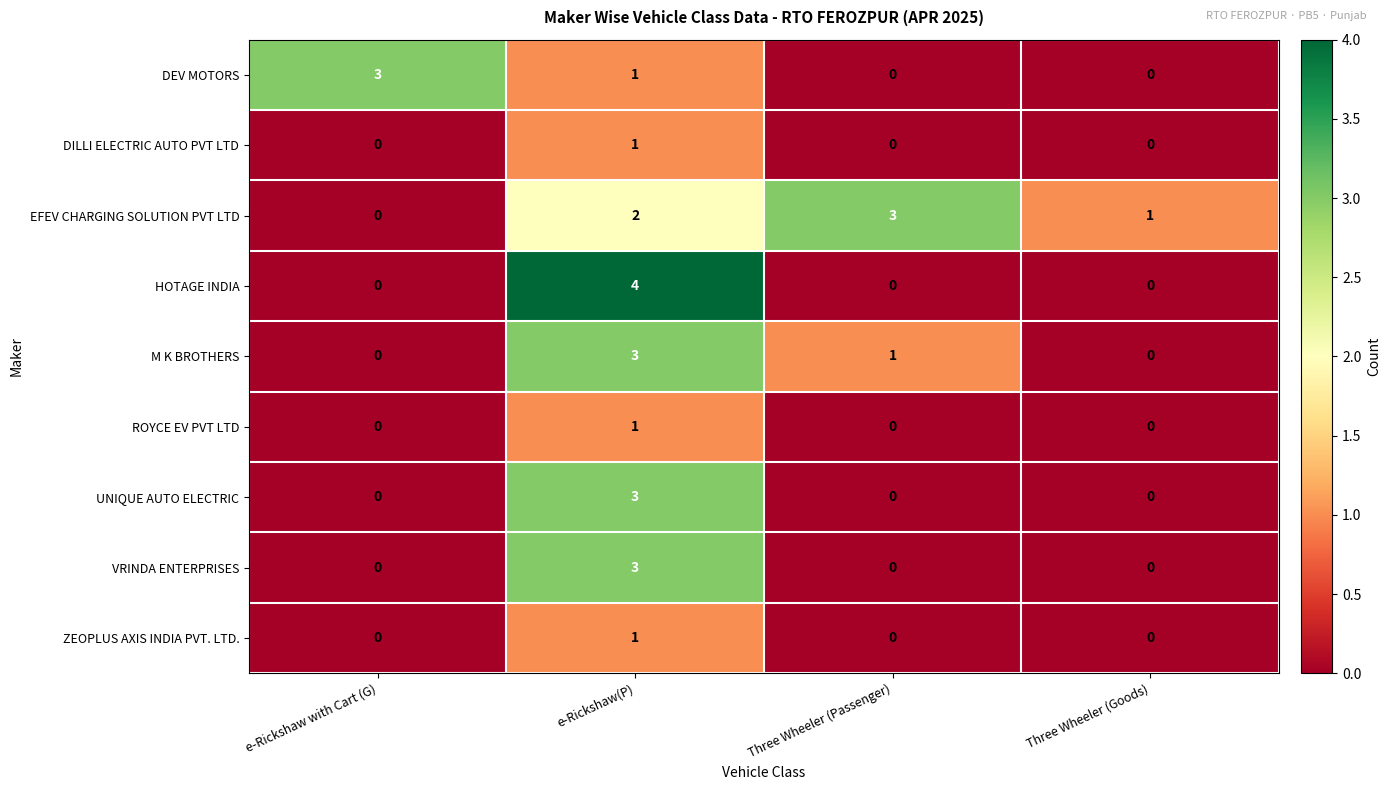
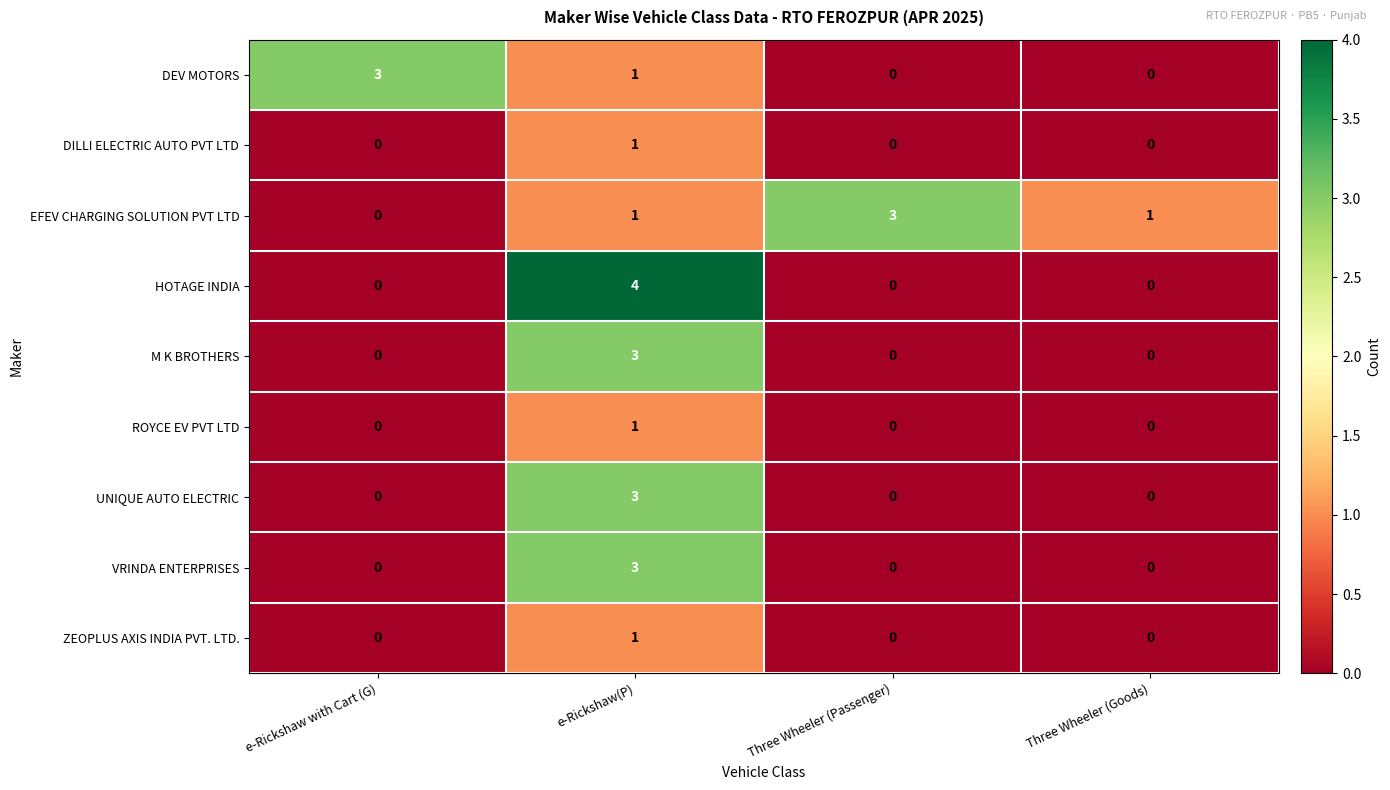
  {
    "DEV MOTORS": {
      "e-Rickshaw with Cart (G)": 3,
      "e-Rickshaw(P)": 1,
      "Three Wheeler (Passenger)": 0,
      "Three Wheeler (Goods)": 0
    },
    "DILLI ELECTRIC AUTO PVT LTD": {
      "e-Rickshaw with Cart (G)": 0,
      "e-Rickshaw(P)": 1,
      "Three Wheeler (Passenger)": 0,
      "Three Wheeler (Goods)": 0
    },
    "EFEV CHARGING SOLUTION PVT LTD": {
      "e-Rickshaw with Cart (G)": 0,
-     "e-Rickshaw(P)": 2,
+     "e-Rickshaw(P)": 1,
      "Three Wheeler (Passenger)": 3,
      "Three Wheeler (Goods)": 1
    },
    "HOTAGE INDIA": {
      "e-Rickshaw with Cart (G)": 0,
      "e-Rickshaw(P)": 4,
      "Three Wheeler (Passenger)": 0,
      "Three Wheeler (Goods)": 0
    },
    "M K BROTHERS": {
      "e-Rickshaw with Cart (G)": 0,
      "e-Rickshaw(P)": 3,
-     "Three Wheeler (Passenger)": 1,
+     "Three Wheeler (Passenger)": 0,
      "Three Wheeler (Goods)": 0
    },
    "ROYCE EV PVT LTD": {
      "e-Rickshaw with Cart (G)": 0,
      "e-Rickshaw(P)": 1,
      "Three Wheeler (Passenger)": 0,
      "Three Wheeler (Goods)": 0
    },
    "UNIQUE AUTO ELECTRIC": {
      "e-Rickshaw with Cart (G)": 0,
      "e-Rickshaw(P)": 3,
      "Three Wheeler (Passenger)": 0,
      "Three Wheeler (Goods)": 0
    },
    "VRINDA ENTERPRISES": {
      "e-Rickshaw with Cart (G)": 0,
      "e-Rickshaw(P)": 3,
      "Three Wheeler (Passenger)": 0,
      "Three Wheeler (Goods)": 0
    },
    "ZEOPLUS AXIS INDIA PVT. LTD.": {
      "e-Rickshaw with Cart (G)": 0,
      "e-Rickshaw(P)": 1,
      "Three Wheeler (Passenger)": 0,
      "Three Wheeler (Goods)": 0
    }
  }
